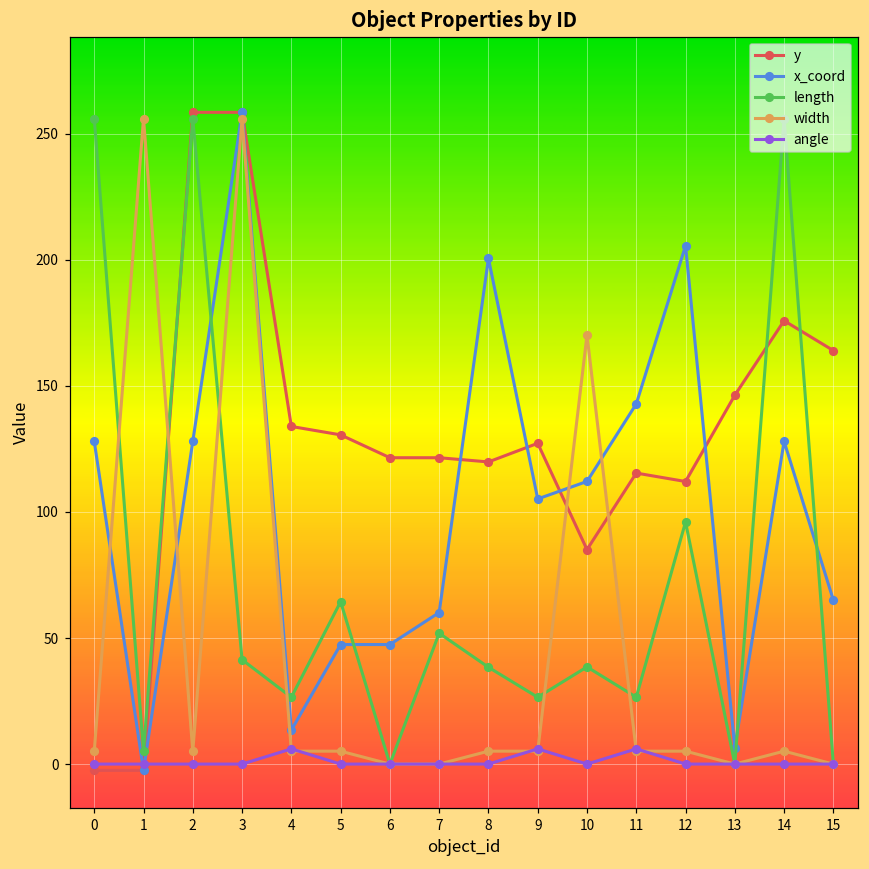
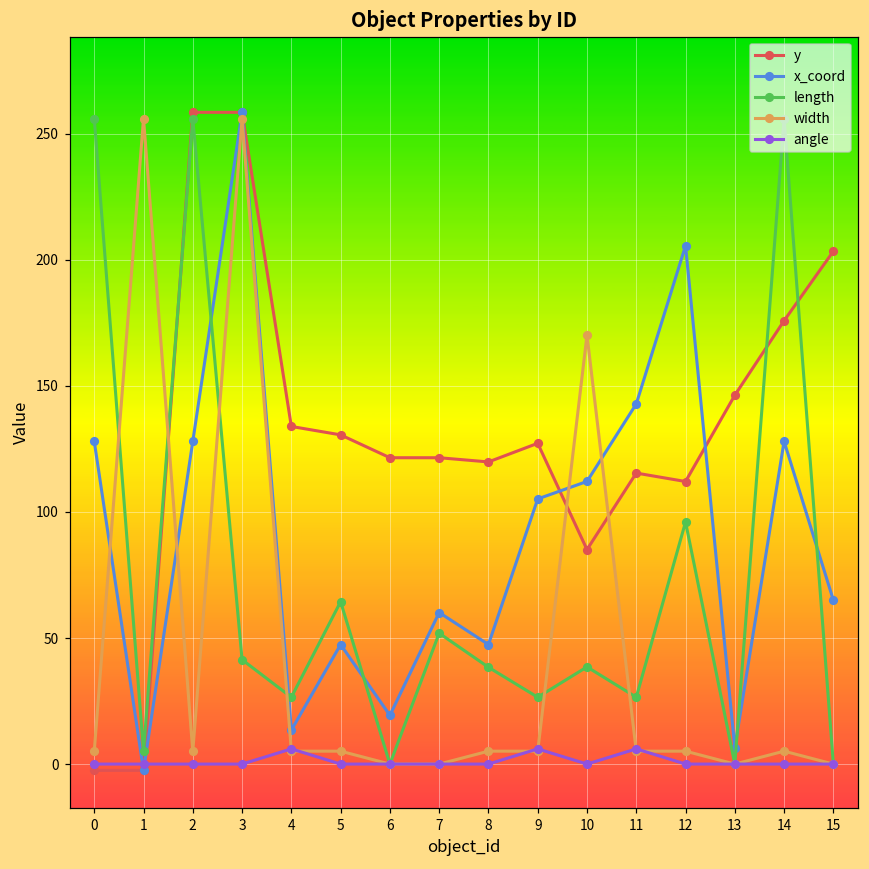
  {
    "y": {
      "0": -3,
      "2": 259,
      "4": 134,
      "5": 131,
      "6": 122,
      "7": 122,
      "8": 120,
      "9": 127,
      "10": 85,
      "11": 115,
      "12": 112,
      "13": 146,
      "14": 176,
-     "15": 164
+     "15": 203
    },
    "x_coord": {
      "0": 128,
      "2": 128,
      "4": 13,
      "5": 47,
-     "6": 47,
+     "6": 19,
      "7": 60,
-     "8": 201,
+     "8": 47,
      "9": 105,
      "10": 112,
      "11": 143,
      "12": 206,
      "13": 7,
      "14": 128,
      "15": 65
    },
    "length": {
      "0": 256,
      "1": 5,
      "2": 256,
      "3": 41,
      "4": 27,
      "5": 64,
      "7": 52,
      "8": 38,
      "9": 27,
      "10": 39,
      "11": 27,
      "12": 96
    },
    "width": {
      "0": 5,
      "1": 256,
      "2": 5,
      "3": 256,
      "5": 5,
      "8": 5,
      "10": 170,
      "12": 5,
      "14": 5
    },
    "angle": {
      "0": 0,
      "1": 0,
      "2": 0,
      "3": 0,
      "5": 0,
      "8": 0,
      "10": 0,
      "12": 0,
      "14": 0
    }
  }
